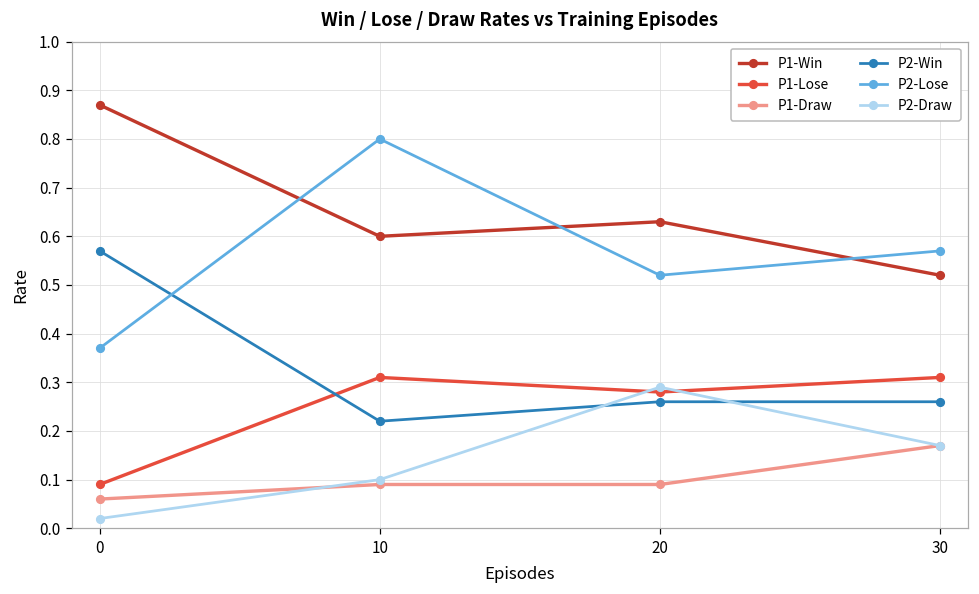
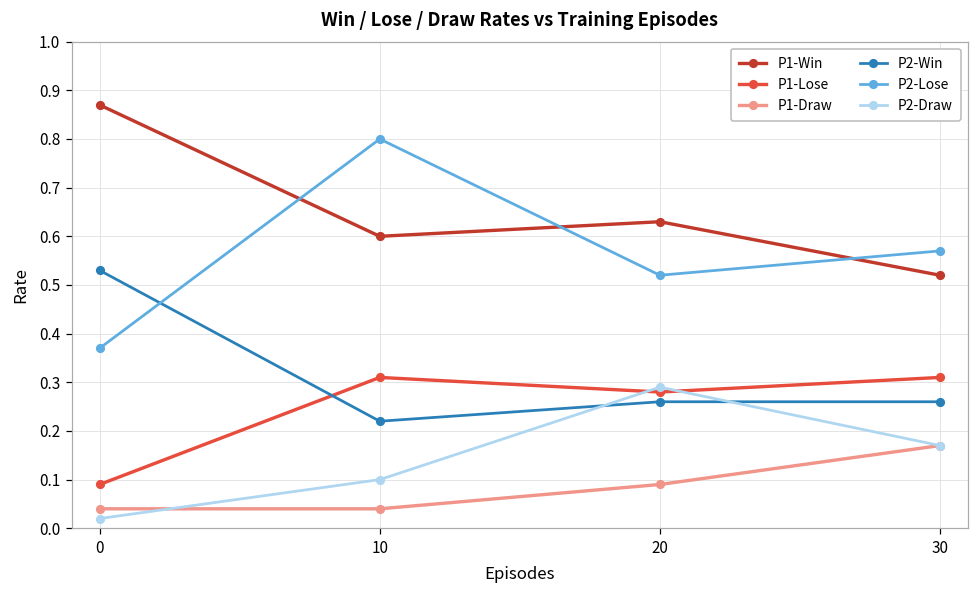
  {
    "P1-Draw": {
-     "0": 0.06,
-     "10": 0.09,
+     "0": 0.04,
+     "10": 0.04,
      "20": 0.09
    },
    "P2-Win": {
-     "0": 0.57,
+     "0": 0.53,
      "10": 0.22,
      "20": 0.26,
      "30": 0.26
    },
    "P2-Lose": {
      "0": 0.37,
      "10": 0.80,
      "20": 0.52,
      "30": 0.57
    },
    "P2-Draw": {
      "0": 0.02,
      "10": 0.10,
      "20": 0.29
    }
  }
